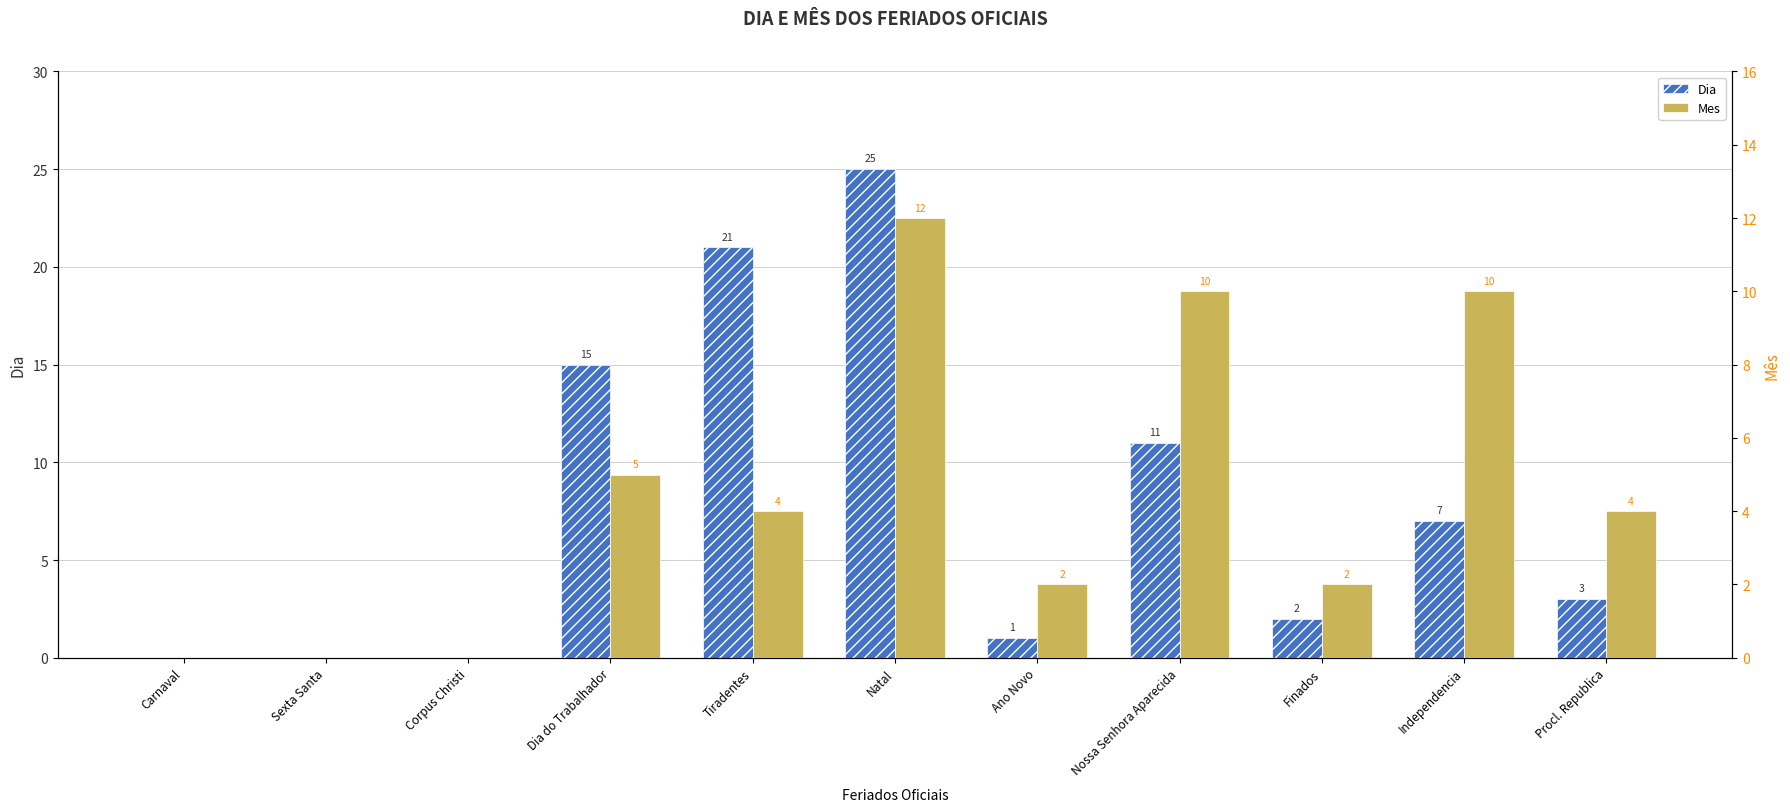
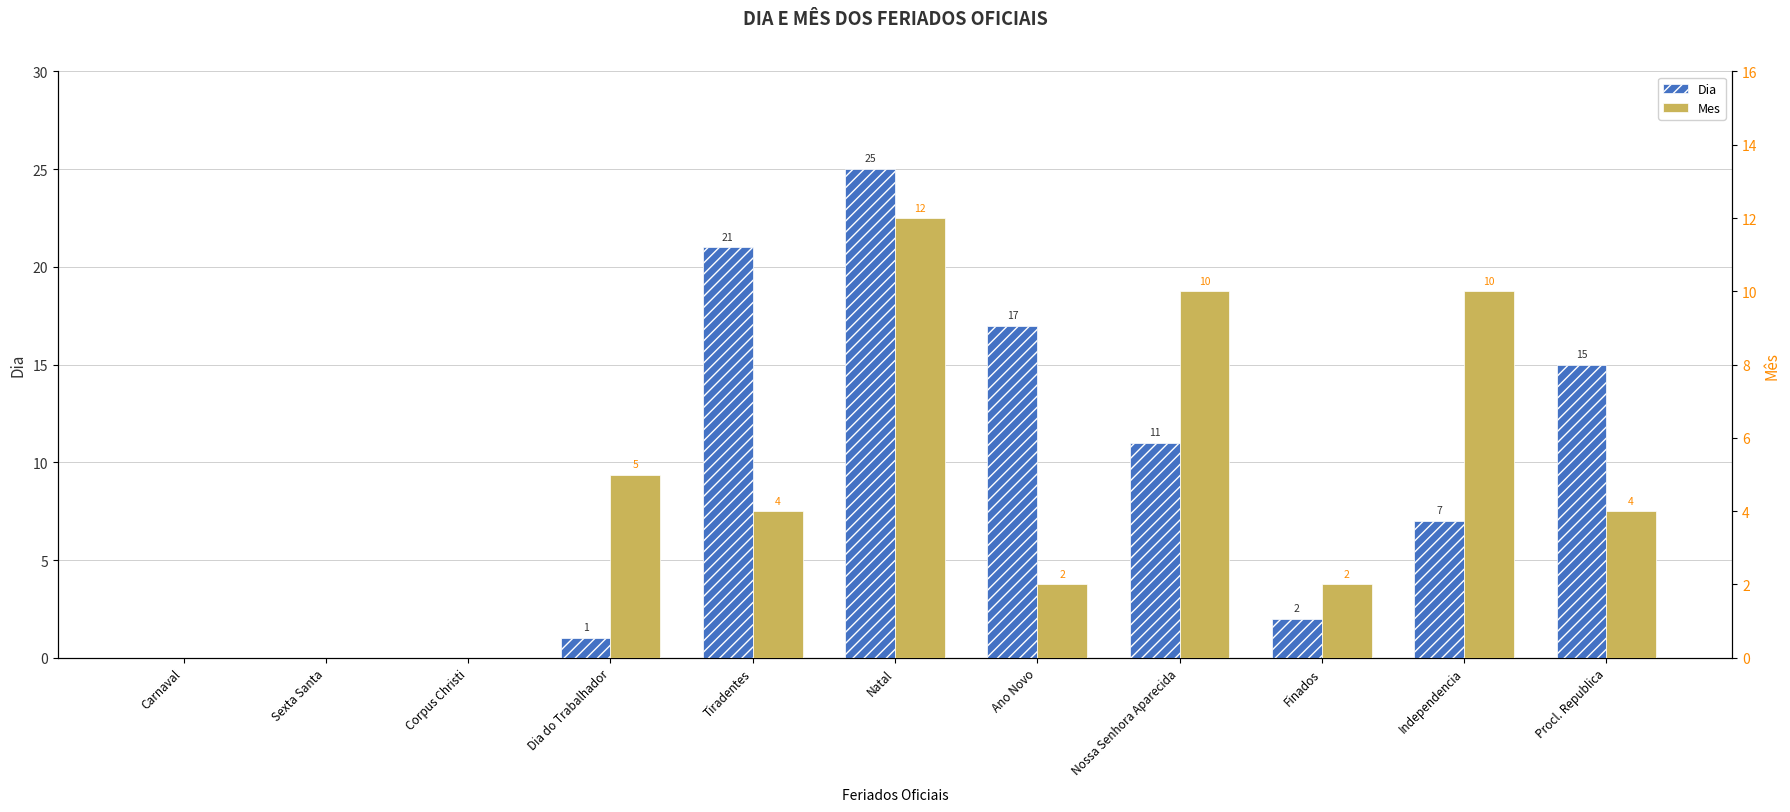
  {
    "Dia": {
-     "Dia do Trabalhador": 15,
+     "Dia do Trabalhador": 1,
      "Tiradentes": 21,
      "Natal": 25,
-     "Ano Novo": 1,
+     "Ano Novo": 17,
      "Nossa Senhora Aparecida": 11,
      "Finados": 2,
      "Independencia": 7,
-     "Procl. Republica": 3
+     "Procl. Republica": 15
    },
    "Mes": {
      "Dia do Trabalhador": 5,
      "Tiradentes": 4,
      "Natal": 12,
      "Ano Novo": 2,
      "Nossa Senhora Aparecida": 10,
      "Finados": 2,
      "Independencia": 10,
      "Procl. Republica": 4
    }
  }
